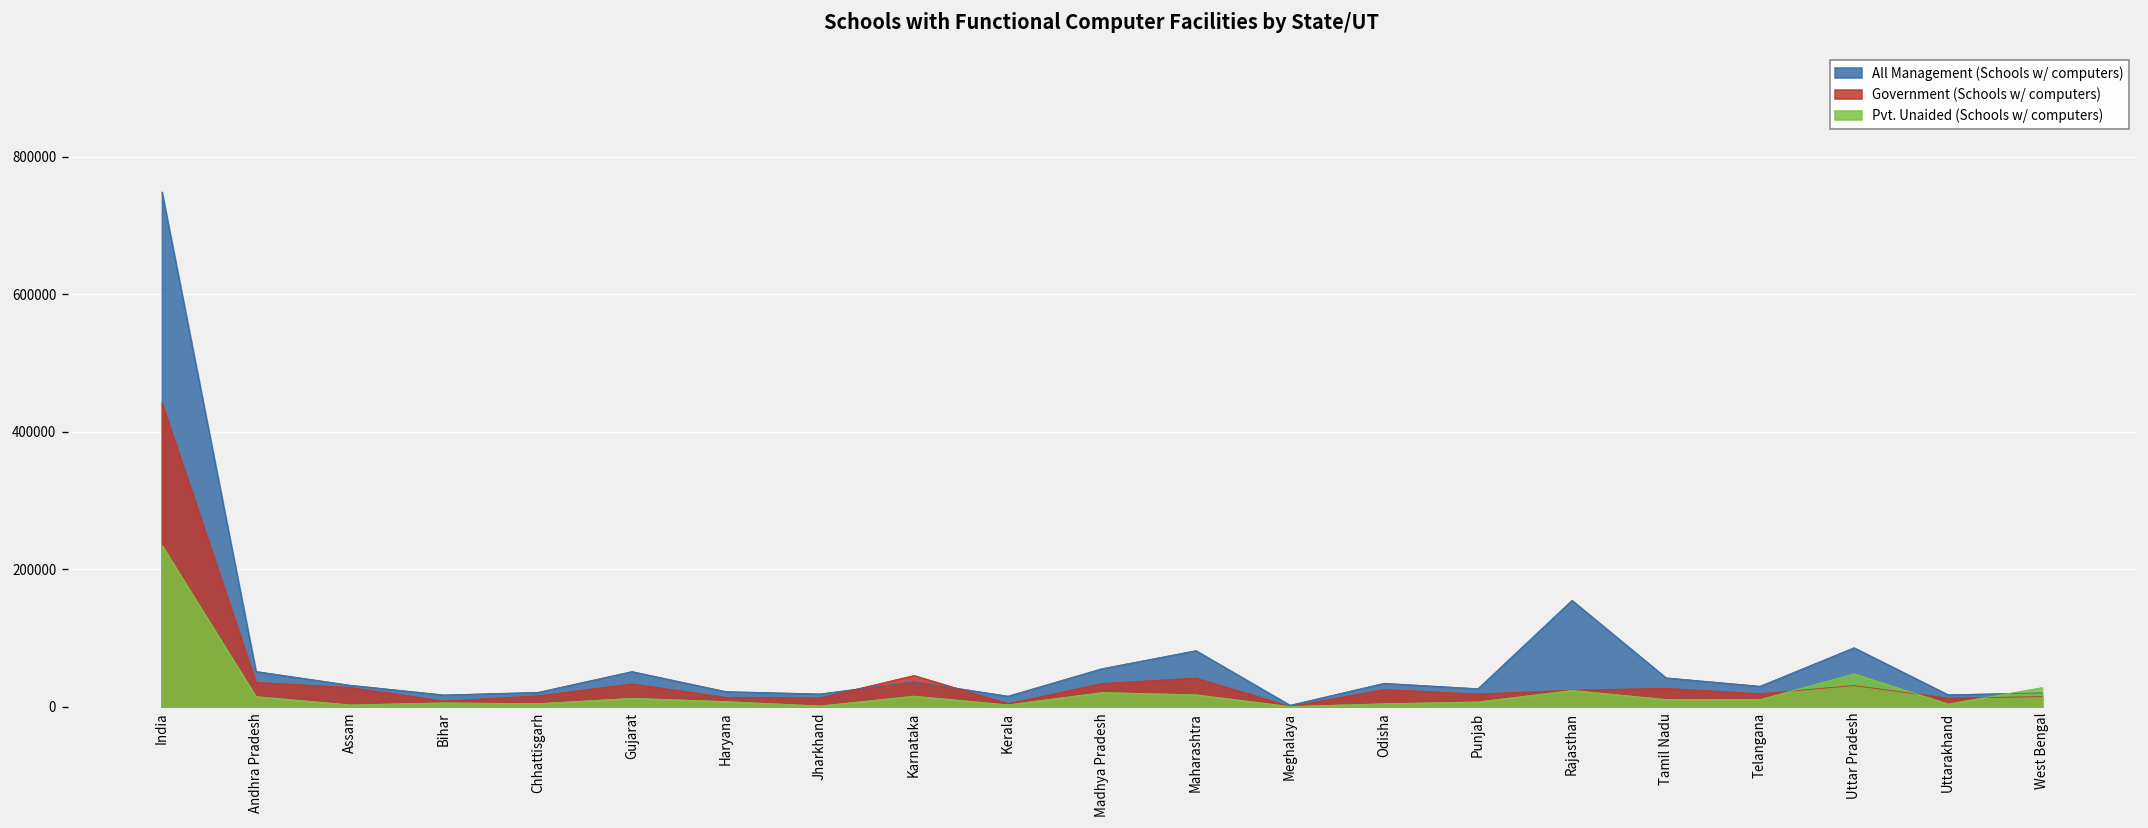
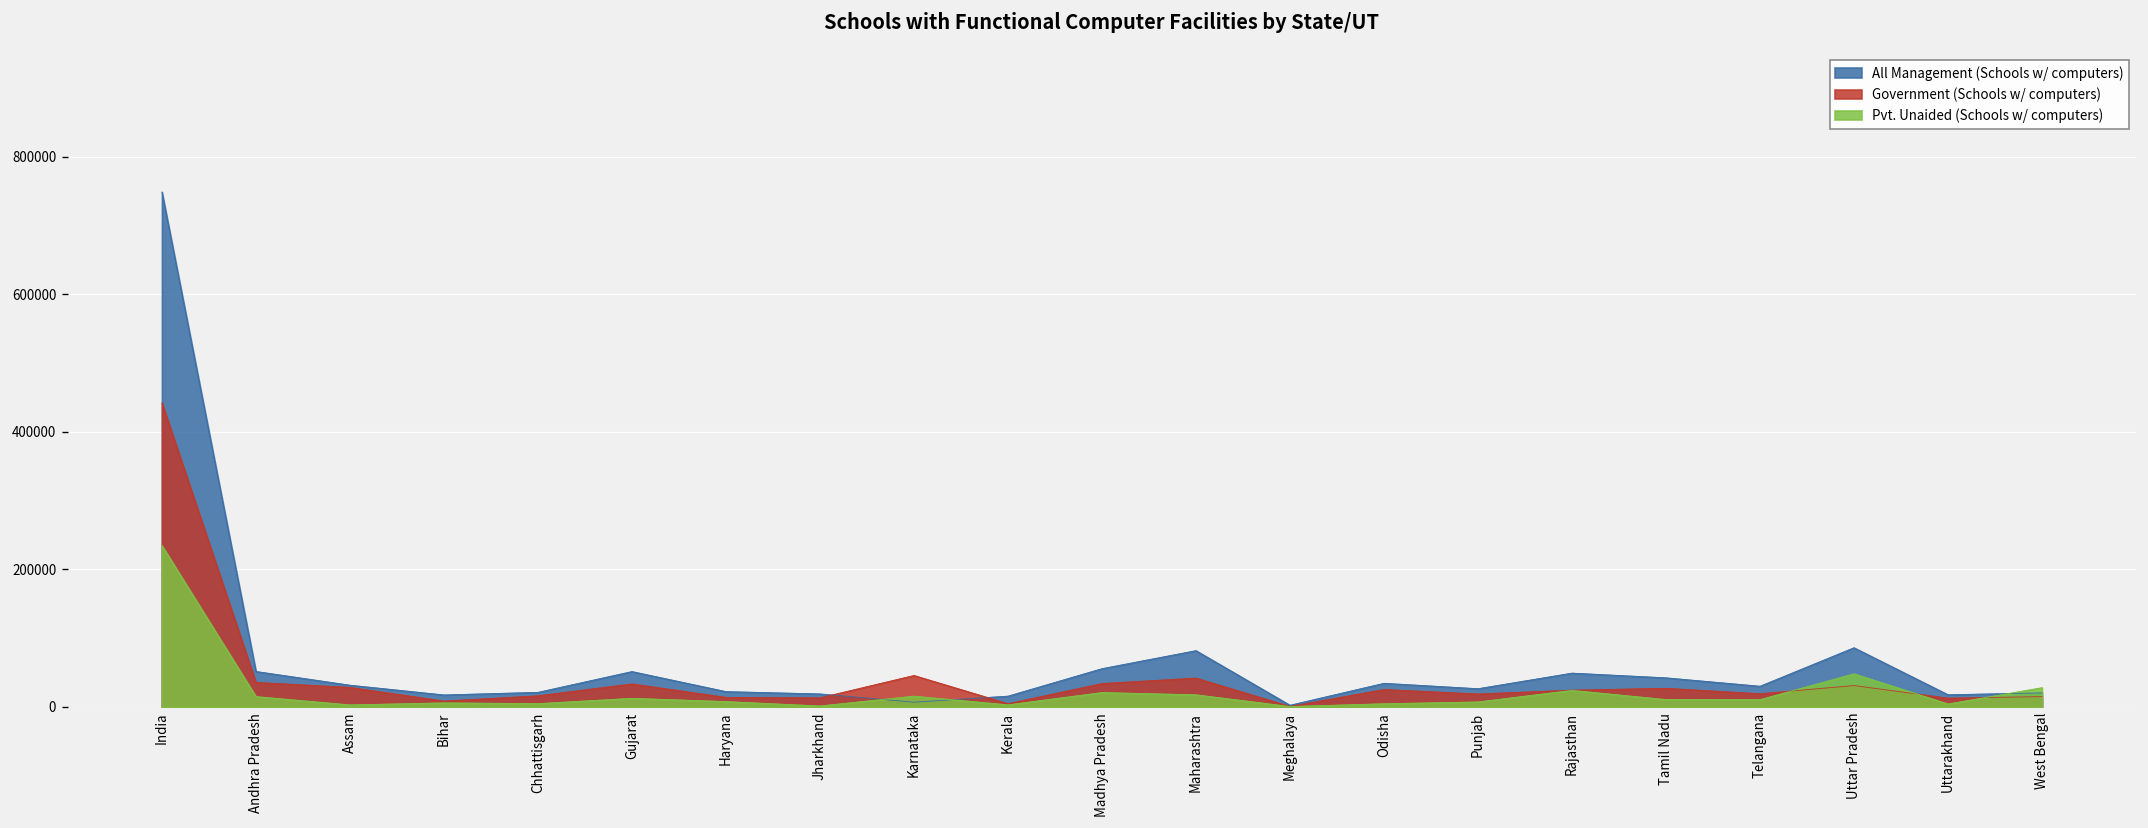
  {
    "All Management (Schools w/ computers)": {
      "India": 750000,
      "Andhra Pradesh": 50000,
      "Bihar": 20000,
      "Chhattisgarh": 20000,
      "Gujarat": 50000,
      "Haryana": 20000,
      "Jharkhand": 20000,
-     "Karnataka": 40000,
+     "Karnataka": 10000,
      "Kerala": 20000,
      "Madhya Pradesh": 60000,
      "Maharashtra": 80000,
      "Odisha": 30000,
      "Punjab": 30000,
-     "Rajasthan": 160000,
+     "Rajasthan": 50000,
      "Tamil Nadu": 40000,
      "Telangana": 30000,
      "Uttar Pradesh": 90000,
      "Uttarakhand": 20000,
      "West Bengal": 20000
    },
    "Government (Schools w/ computers)": {
      "India": 440000,
      "Andhra Pradesh": 40000,
      "Chhattisgarh": 20000,
      "Gujarat": 30000,
      "Haryana": 10000,
      "Jharkhand": 10000,
      "Karnataka": 50000,
      "Madhya Pradesh": 30000,
      "Maharashtra": 40000,
      "Odisha": 30000,
      "Punjab": 20000,
      "Tamil Nadu": 30000,
      "Telangana": 20000,
      "Uttar Pradesh": 30000,
      "Uttarakhand": 10000,
      "West Bengal": 20000
    },
    "Pvt. Unaided (Schools w/ computers)": {
      "India": 230000,
      "Andhra Pradesh": 20000,
      "Assam": 0,
      "Chhattisgarh": 0,
      "Gujarat": 10000,
      "Haryana": 10000,
      "Jharkhand": 0,
      "Karnataka": 20000,
      "Madhya Pradesh": 20000,
      "Maharashtra": 20000,
      "Odisha": 0,
      "Punjab": 10000,
      "Tamil Nadu": 10000,
      "Telangana": 10000,
      "Uttar Pradesh": 50000,
      "Uttarakhand": 0,
      "West Bengal": 30000
    }
  }
